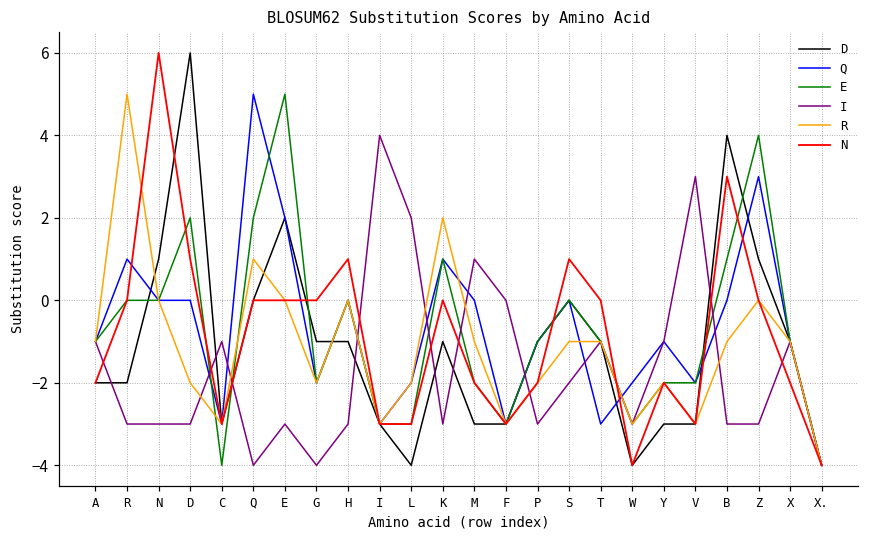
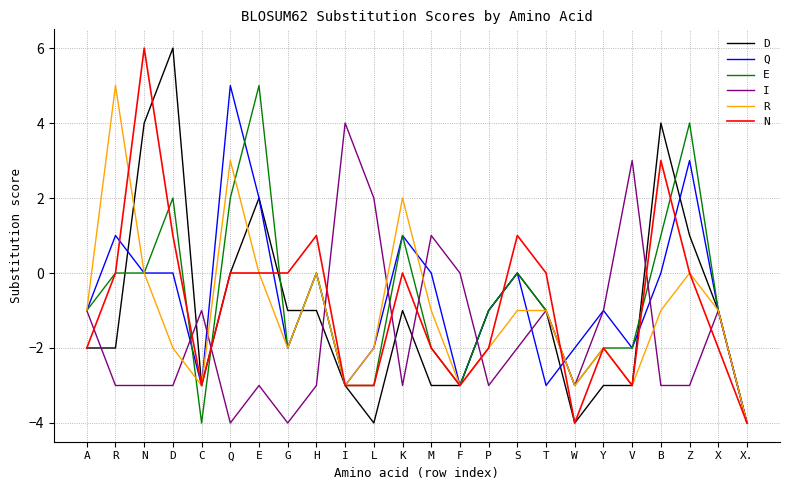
  {
    "D": {
      "R": -2,
-     "N": 1,
+     "N": 4,
      "D": 6,
      "G": -1,
      "H": -1,
      "L": -4,
      "K": -1,
      "M": -3,
      "Y": -3,
      "B": 4,
      "Z": 1
    },
    "Q": {
      "R": 1,
      "D": 0,
      "Q": 5,
      "M": 0,
      "T": -3,
      "W": -2,
      "B": 0,
      "Z": 3
    },
    "E": {
      "D": 2,
      "C": -4,
      "Q": 2,
      "E": 5,
      "B": 1,
      "Z": 4
    },
    "I": {
      "R": -3,
      "N": -3,
      "D": -3,
      "C": -1,
      "Q": -4,
      "E": -3,
      "G": -4,
      "H": -3,
      "I": 4,
      "L": 2,
      "K": -3,
      "M": 1,
      "F": 0,
      "P": -3,
      "S": -2,
      "V": 3,
      "B": -3,
      "Z": -3
    },
    "R": {
      "R": 5,
      "D": -2,
-     "Q": 1,
+     "Q": 3,
      "K": 2,
      "M": -1,
      "S": -1,
      "B": -1
    },
    "N": {
      "N": 6,
      "D": 1,
      "G": 0,
      "H": 1,
      "K": 0,
      "S": 1,
      "T": 0,
      "B": 3,
      "X": -2
    }
  }
